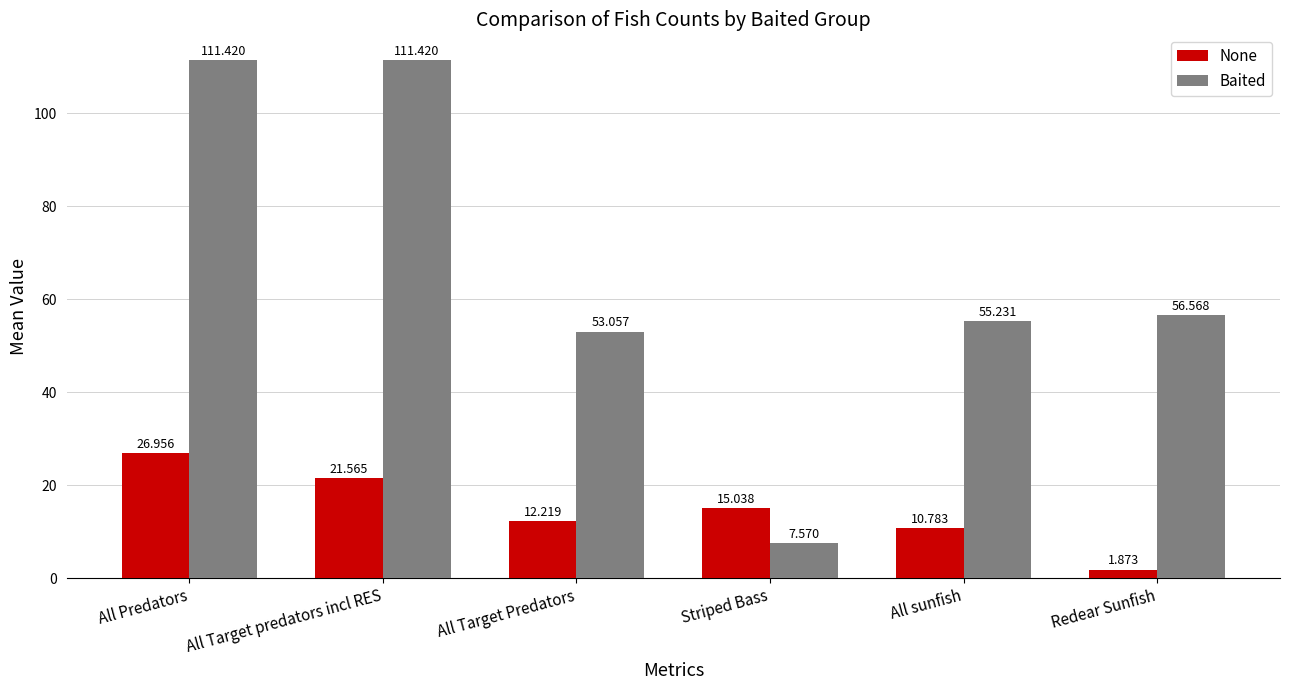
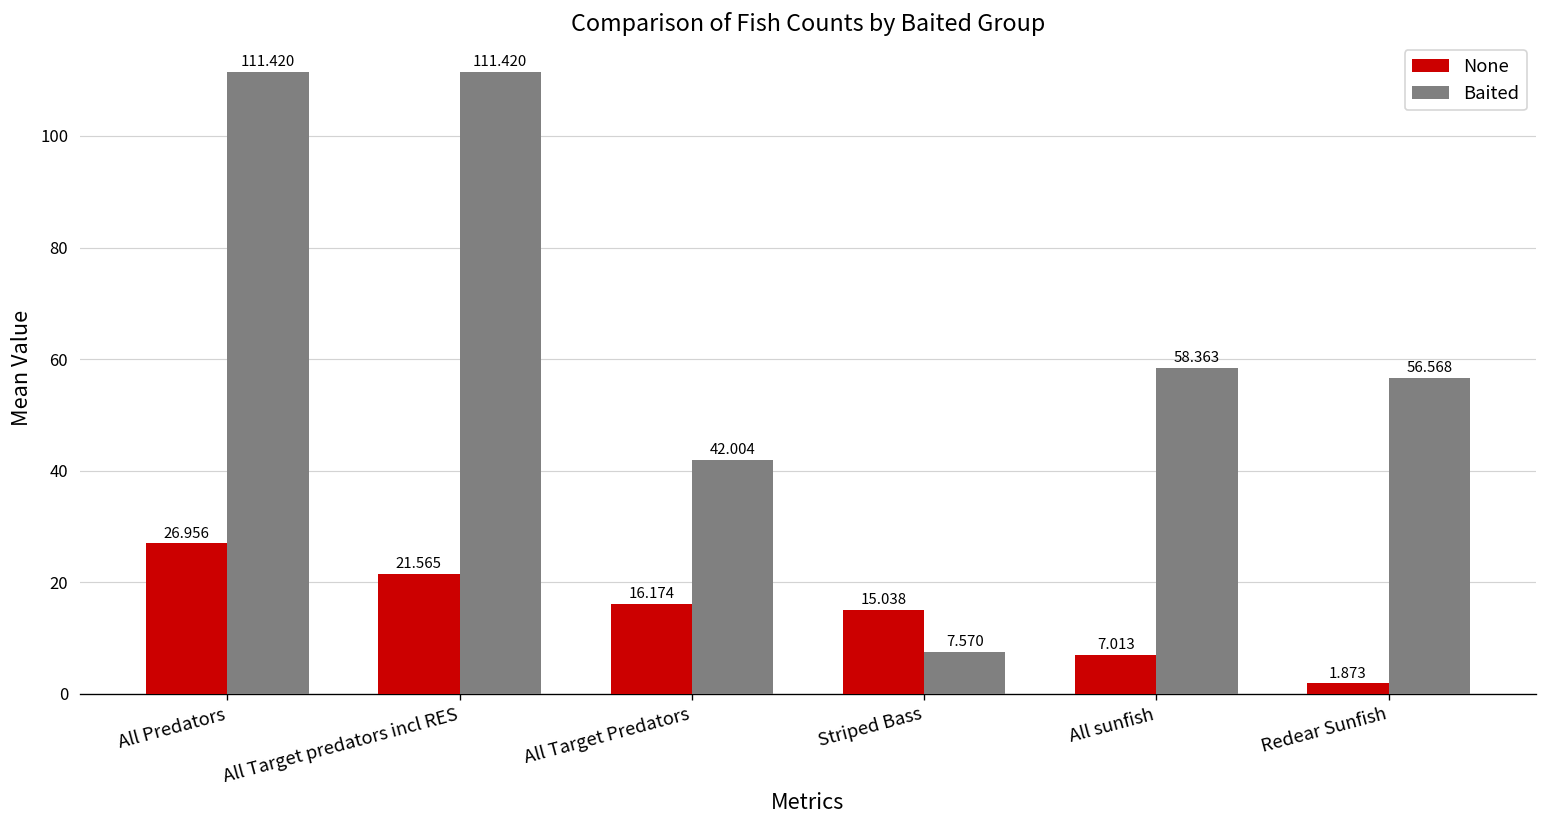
  {
    "None": {
      "All Predators": 26.956,
      "All Target predators incl RES": 21.565,
-     "All Target Predators": 12.219,
+     "All Target Predators": 16.174,
      "Striped Bass": 15.038,
-     "All sunfish": 10.783,
+     "All sunfish": 7.013,
      "Redear Sunfish": 1.873
    },
    "Baited": {
      "All Predators": 111.420,
      "All Target predators incl RES": 111.420,
-     "All Target Predators": 53.057,
+     "All Target Predators": 42.004,
      "Striped Bass": 7.570,
-     "All sunfish": 55.231,
+     "All sunfish": 58.363,
      "Redear Sunfish": 56.568
    }
  }
